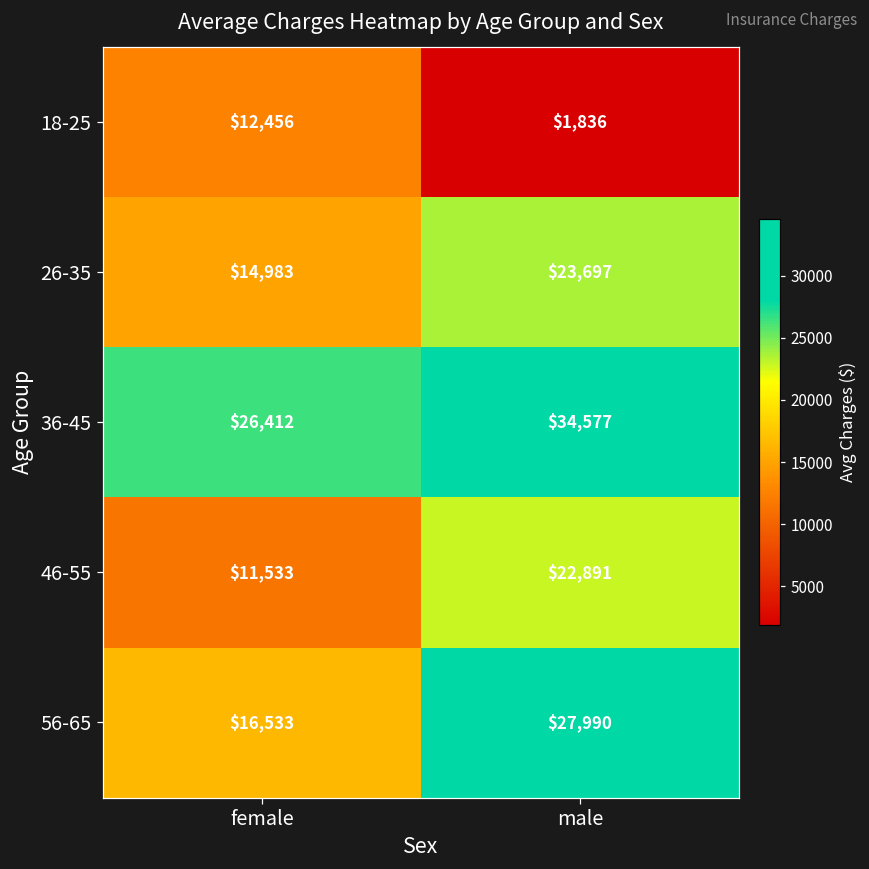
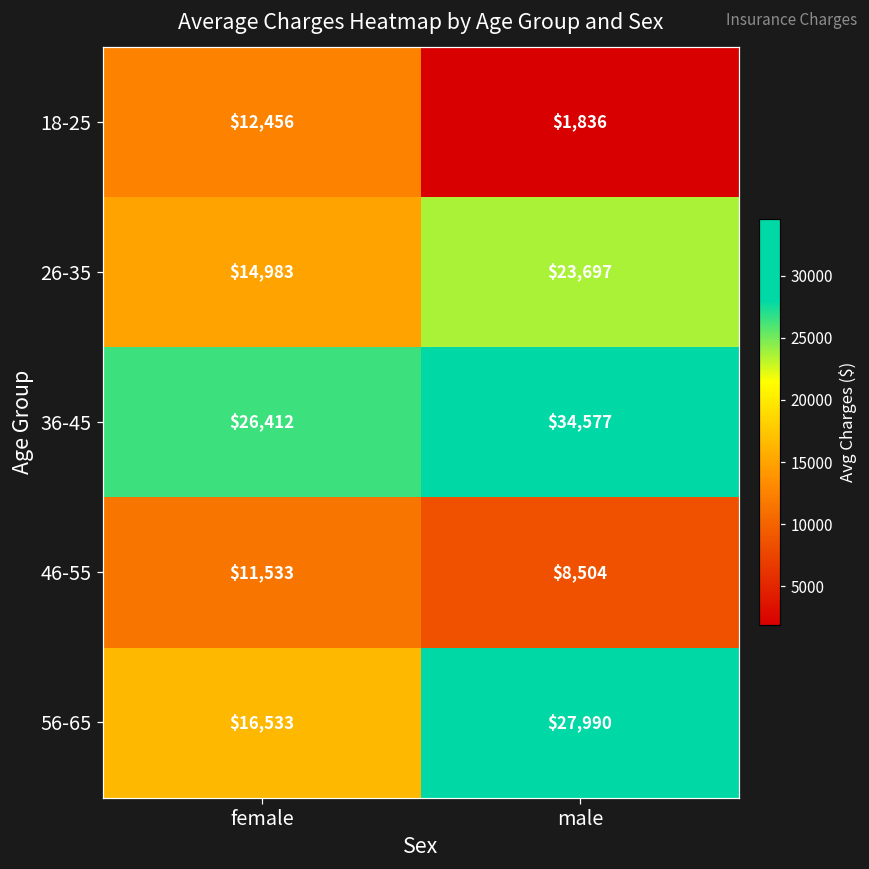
  {
    "18-25": {
      "female": "$12,456",
      "male": "$1,836"
    },
    "26-35": {
      "female": "$14,983",
      "male": "$23,697"
    },
    "36-45": {
      "female": "$26,412",
      "male": "$34,577"
    },
    "46-55": {
      "female": "$11,533",
-     "male": "$22,891"
+     "male": "$8,504"
    },
    "56-65": {
      "female": "$16,533",
      "male": "$27,990"
    }
  }
